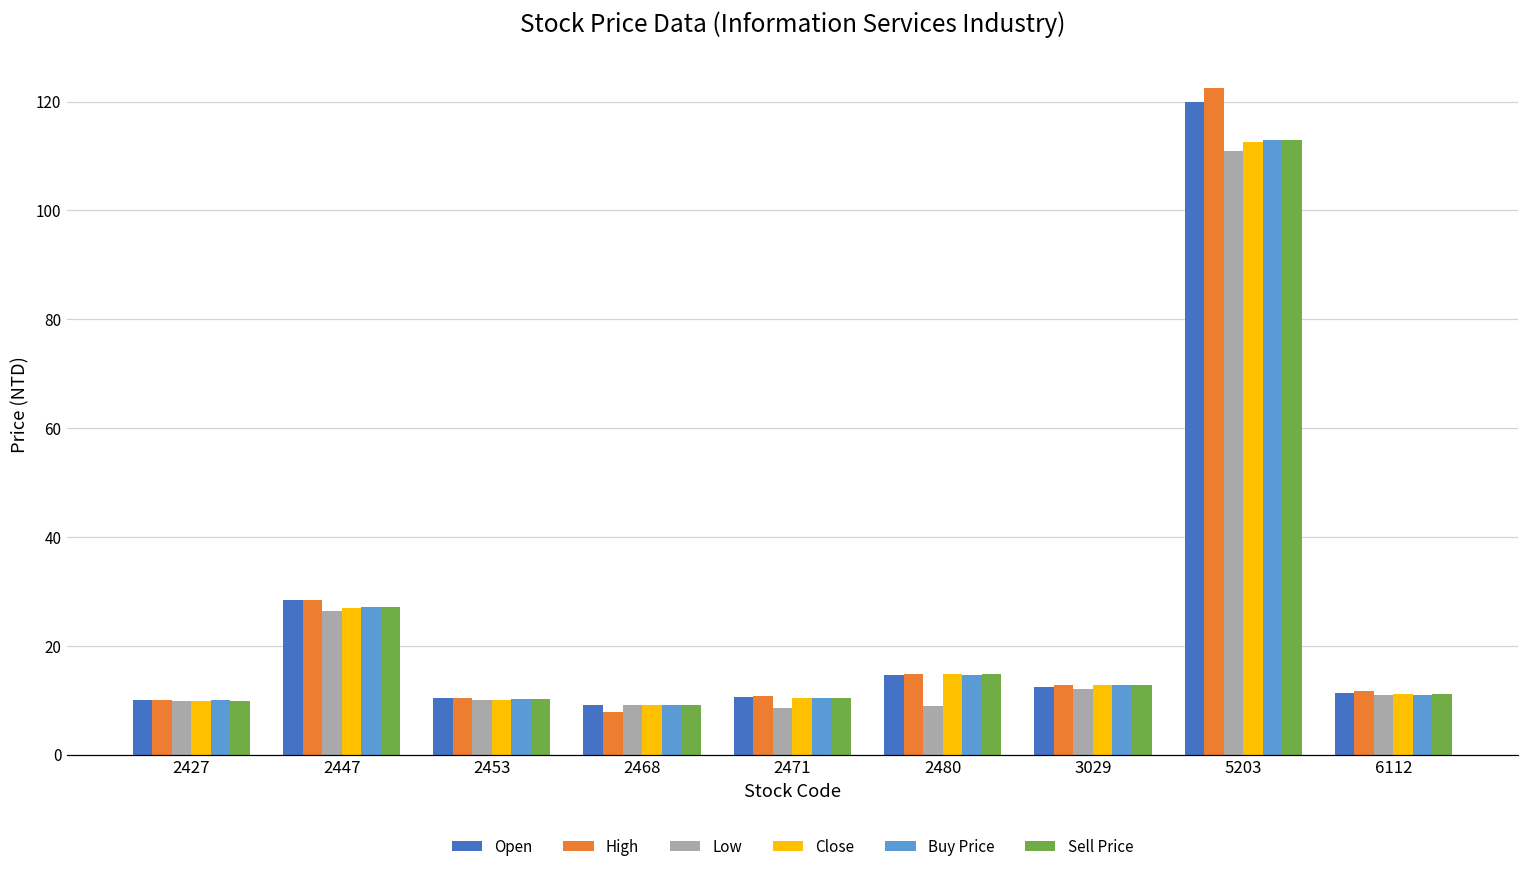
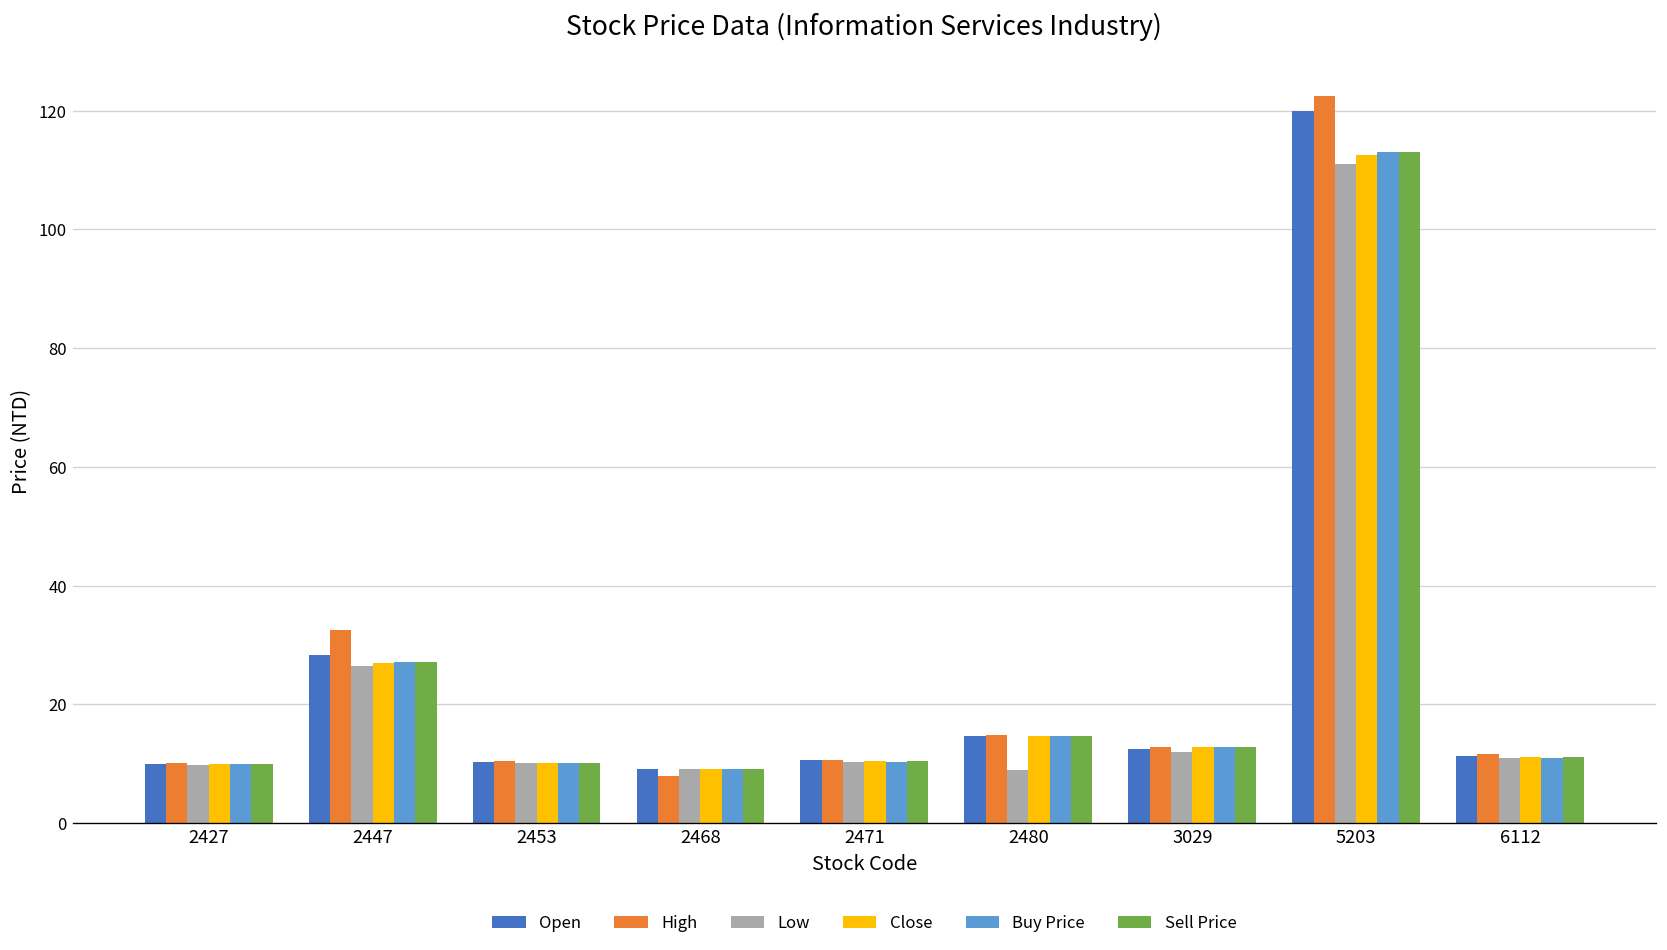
  {
    "High": {
      "2427": 10,
-     "2447": 28,
+     "2447": 33,
      "2453": 10,
      "2468": 8,
      "2471": 11,
      "2480": 15,
      "3029": 13,
      "5203": 123,
      "6112": 12
    },
    "Low": {
      "2427": 10,
      "2447": 26,
      "2453": 10,
      "2468": 9,
-     "2471": 9,
+     "2471": 10,
      "2480": 9,
      "3029": 12,
      "5203": 111,
      "6112": 11
    },
    "Close": {
      "2427": 10,
      "2447": 27,
      "2453": 10,
      "2468": 9,
      "2471": 10,
      "2480": 15,
      "3029": 13,
      "5203": 113,
      "6112": 11
    },
    "Sell Price": {
      "2427": 10,
      "2447": 27,
      "2453": 10,
      "2468": 9,
      "2471": 10,
      "2480": 15,
      "3029": 13,
      "5203": 113,
      "6112": 11
    }
  }
